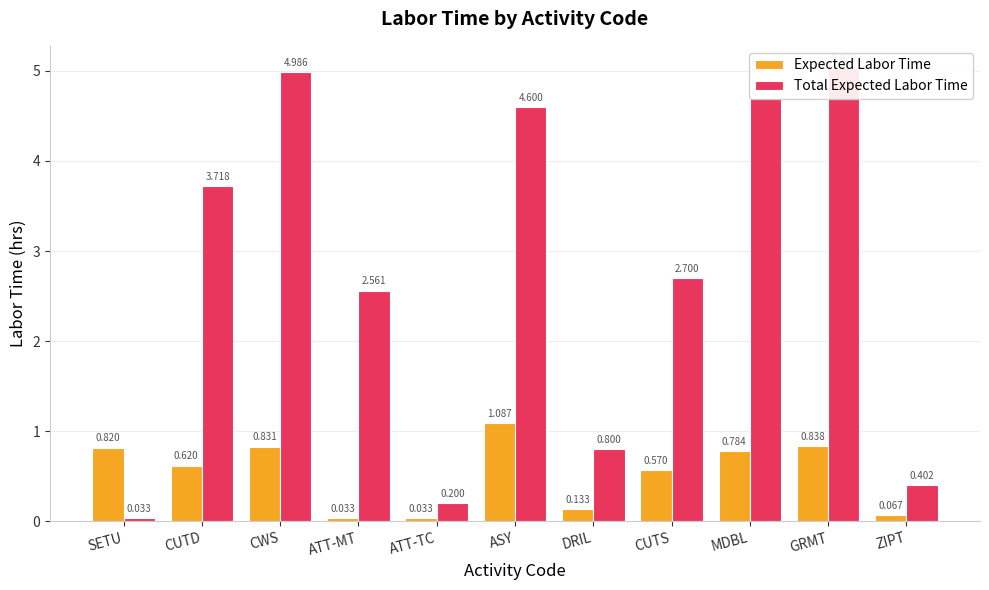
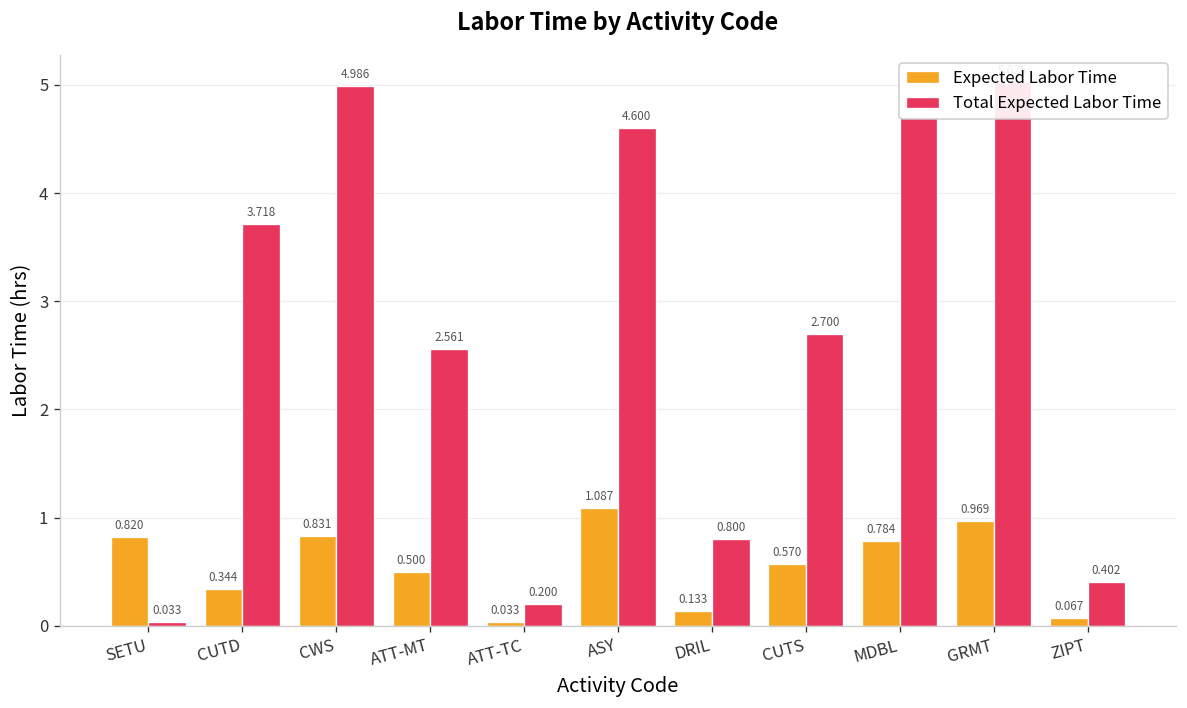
  {
    "Expected Labor Time": {
      "SETU": 0.820,
-     "CUTD": 0.620,
+     "CUTD": 0.344,
      "CWS": 0.831,
-     "ATT-MT": 0.033,
+     "ATT-MT": 0.500,
      "ATT-TC": 0.033,
      "ASY": 1.087,
      "DRIL": 0.133,
      "CUTS": 0.570,
      "MDBL": 0.784,
-     "GRMT": 0.838,
+     "GRMT": 0.969,
      "ZIPT": 0.067
    },
    "Total Expected Labor Time": {
      "SETU": 0.033,
      "CUTD": 3.718,
      "CWS": 4.986,
      "ATT-MT": 2.561,
      "ATT-TC": 0.200,
      "ASY": 4.600,
      "DRIL": 0.800,
      "CUTS": 2.700,
      "ZIPT": 0.402
    }
  }
